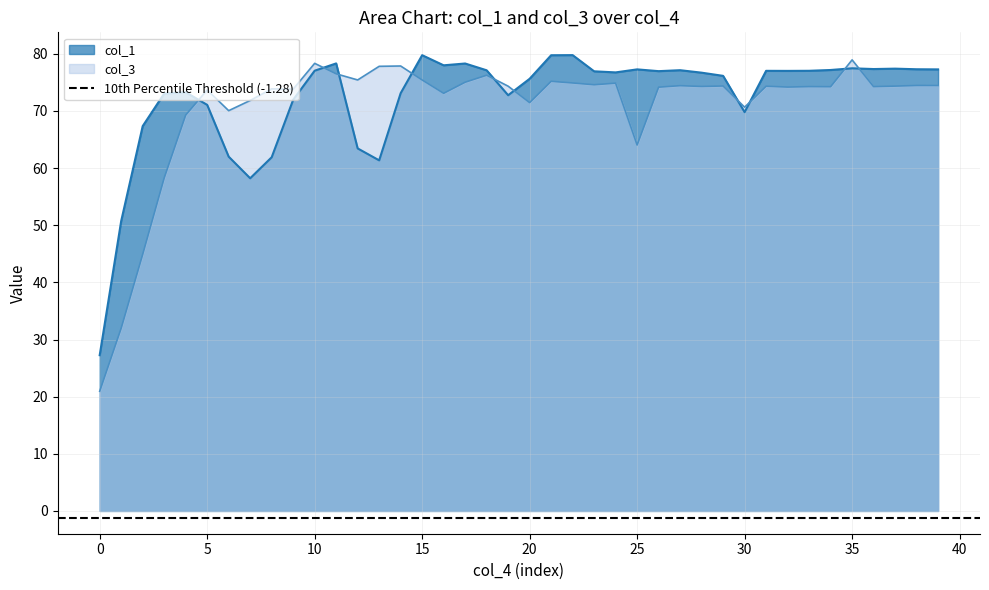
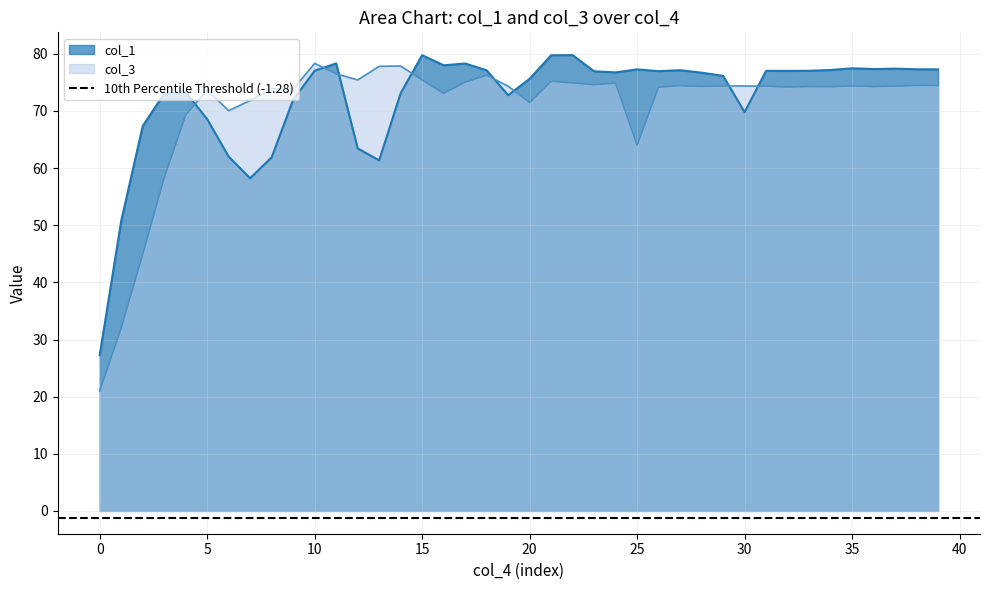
  {
    "col_1": {
      "0": 27,
-     "5": 71,
+     "5": 69,
      "10": 77,
      "15": 80,
      "20": 76,
      "25": 77,
      "30": 70,
      "35": 77
    },
    "col_3": {
      "0": 21,
      "10": 78,
      "15": 75,
      "20": 71,
      "25": 64,
-     "30": 71,
-     "35": 79
+     "30": 74,
+     "35": 74
    }
  }
